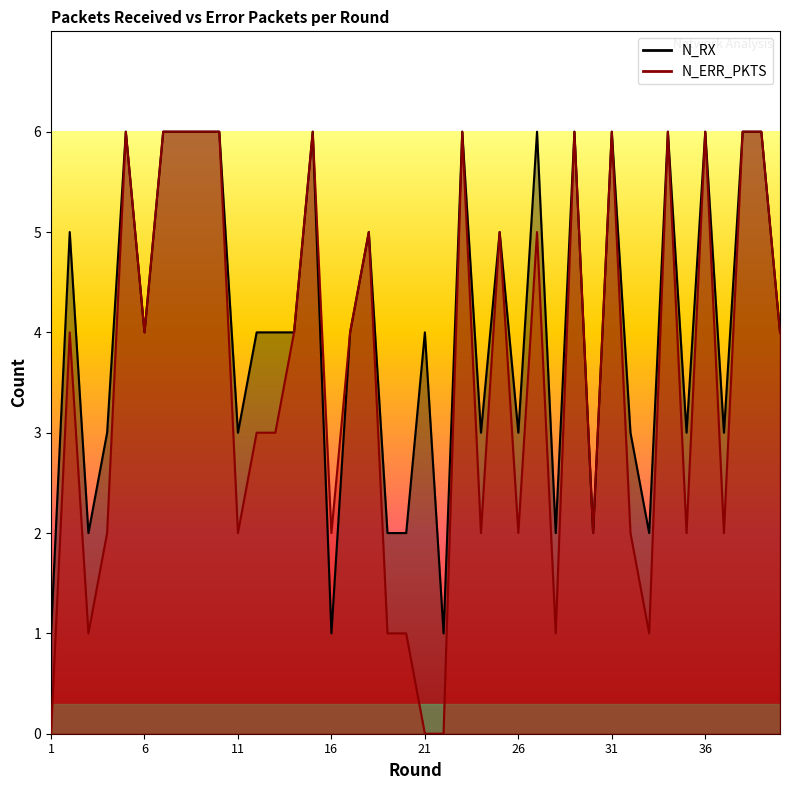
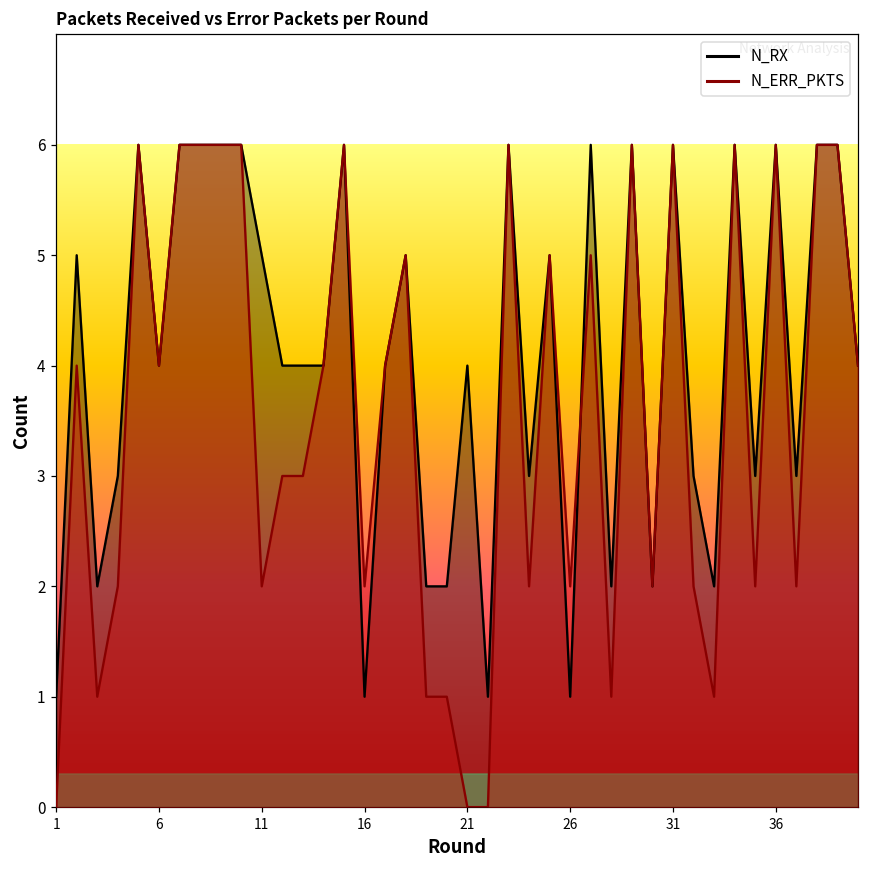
  {
    "N_RX": {
      "1": 1,
-     "11": 3,
+     "11": 5,
      "16": 1,
      "21": 4,
-     "26": 3
+     "26": 1
    }
  }
